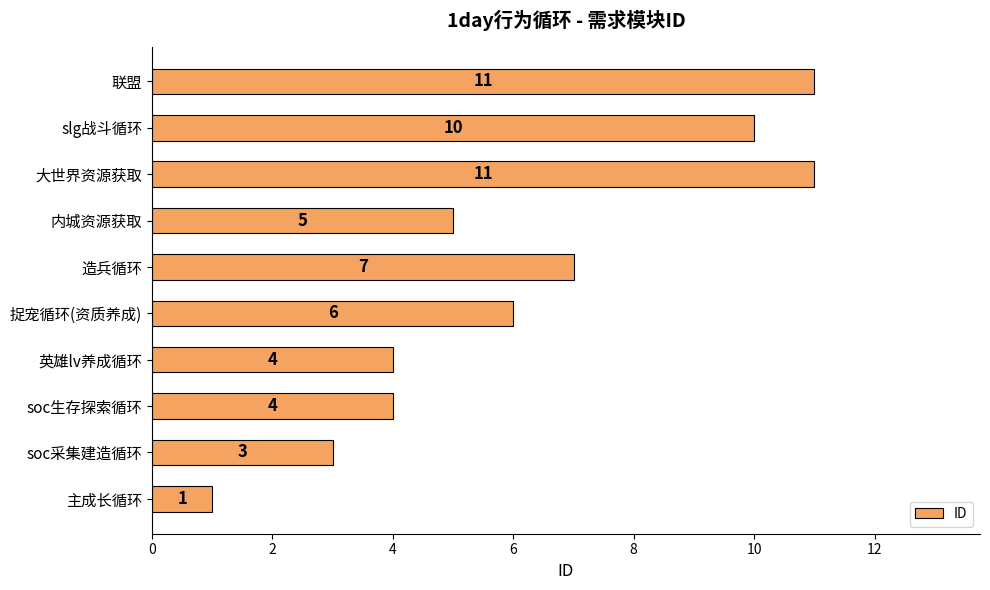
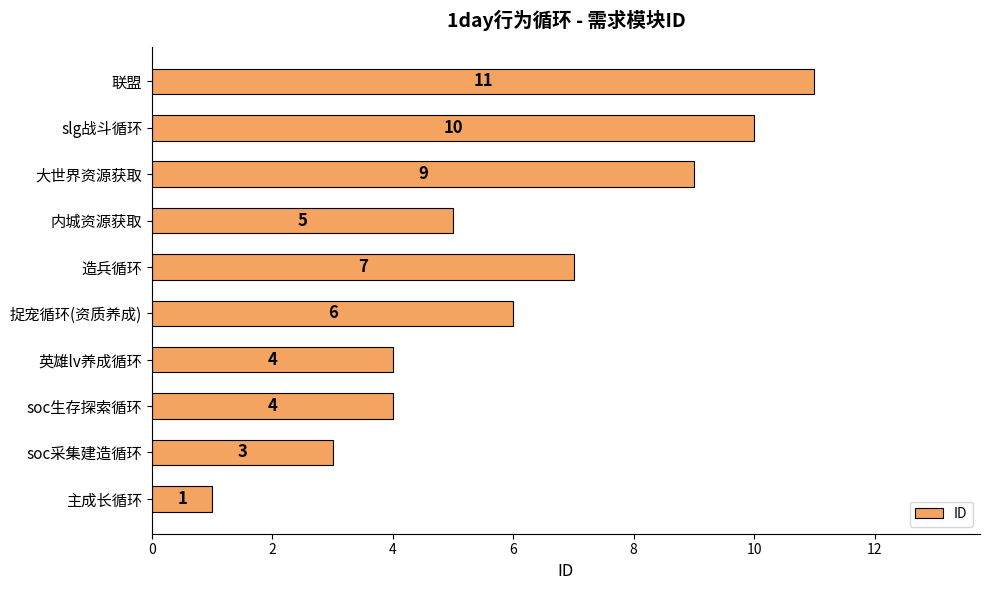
  {
    "联盟": 11,
    "slg战斗循环": 10,
-   "大世界资源获取": 11,
+   "大世界资源获取": 9,
    "内城资源获取": 5,
    "造兵循环": 7,
    "捉宠循环(资质养成)": 6,
    "英雄lv养成循环": 4,
    "soc生存探索循环": 4,
    "soc采集建造循环": 3,
    "主成长循环": 1
  }
